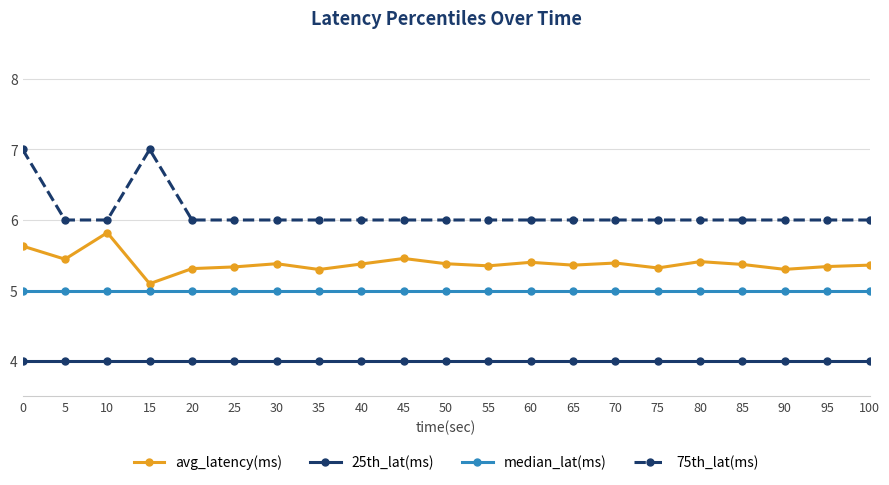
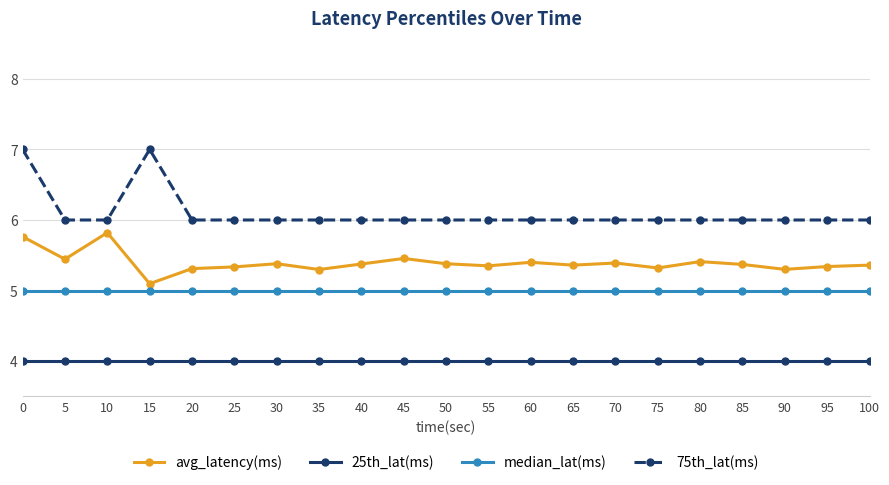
  {
    "avg_latency(ms)": {
-     "0": 5.6,
+     "0": 5.8,
      "5": 5.4,
      "10": 5.8,
      "15": 5.1,
      "20": 5.3,
      "25": 5.3,
      "30": 5.4,
      "35": 5.3,
      "40": 5.4,
      "45": 5.5,
      "50": 5.4,
      "55": 5.4,
      "60": 5.4,
      "65": 5.4,
      "70": 5.4,
      "75": 5.3,
      "80": 5.4,
      "85": 5.4,
      "90": 5.3,
      "95": 5.3,
      "100": 5.4
    },
    "median_lat(ms)": {
      "0": 5.0,
      "5": 5.0,
      "10": 5.0,
      "15": 5.0,
      "20": 5.0,
      "25": 5.0,
      "30": 5.0,
      "35": 5.0,
      "40": 5.0,
      "45": 5.0,
      "50": 5.0,
      "55": 5.0,
      "60": 5.0,
      "65": 5.0,
      "70": 5.0,
      "75": 5.0,
      "80": 5.0,
      "85": 5.0,
      "90": 5.0,
      "95": 5.0,
      "100": 5.0
    }
  }
